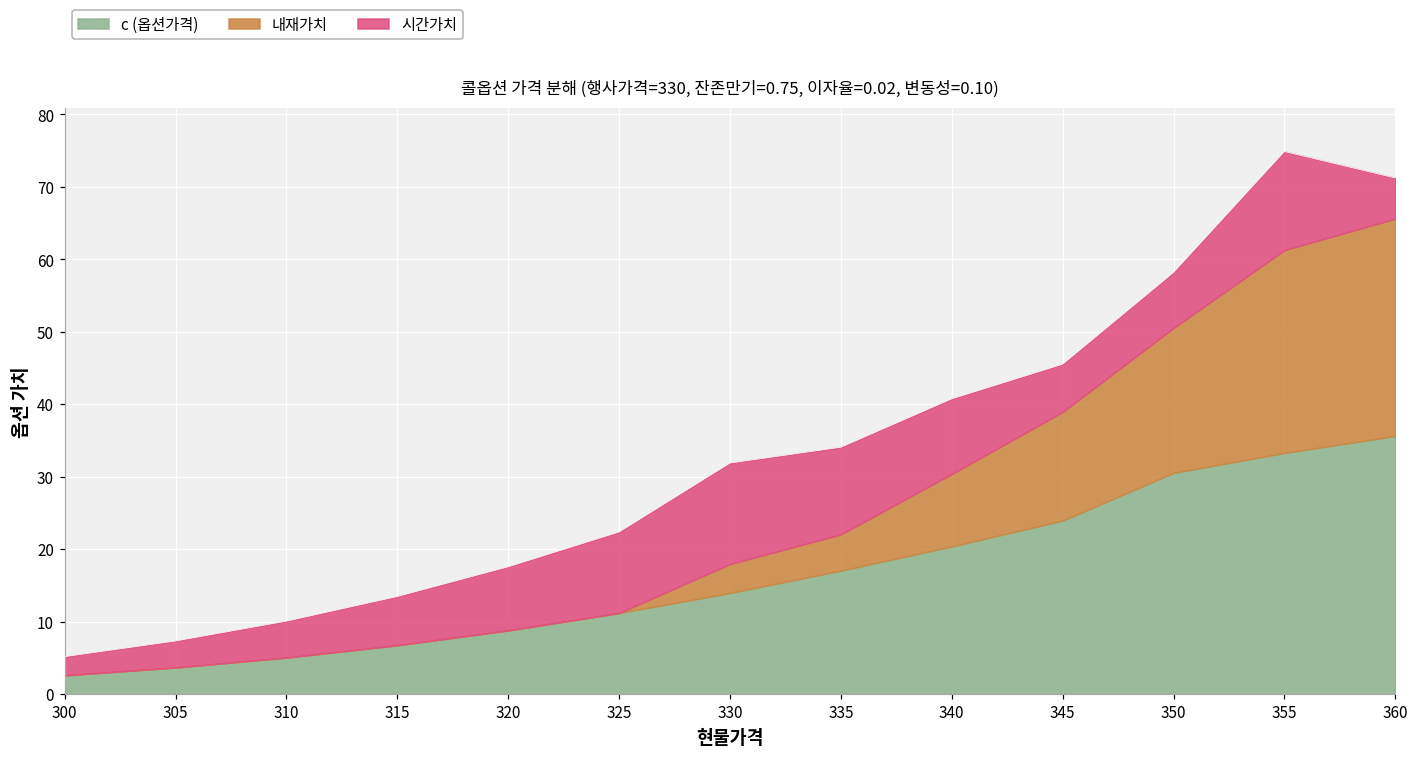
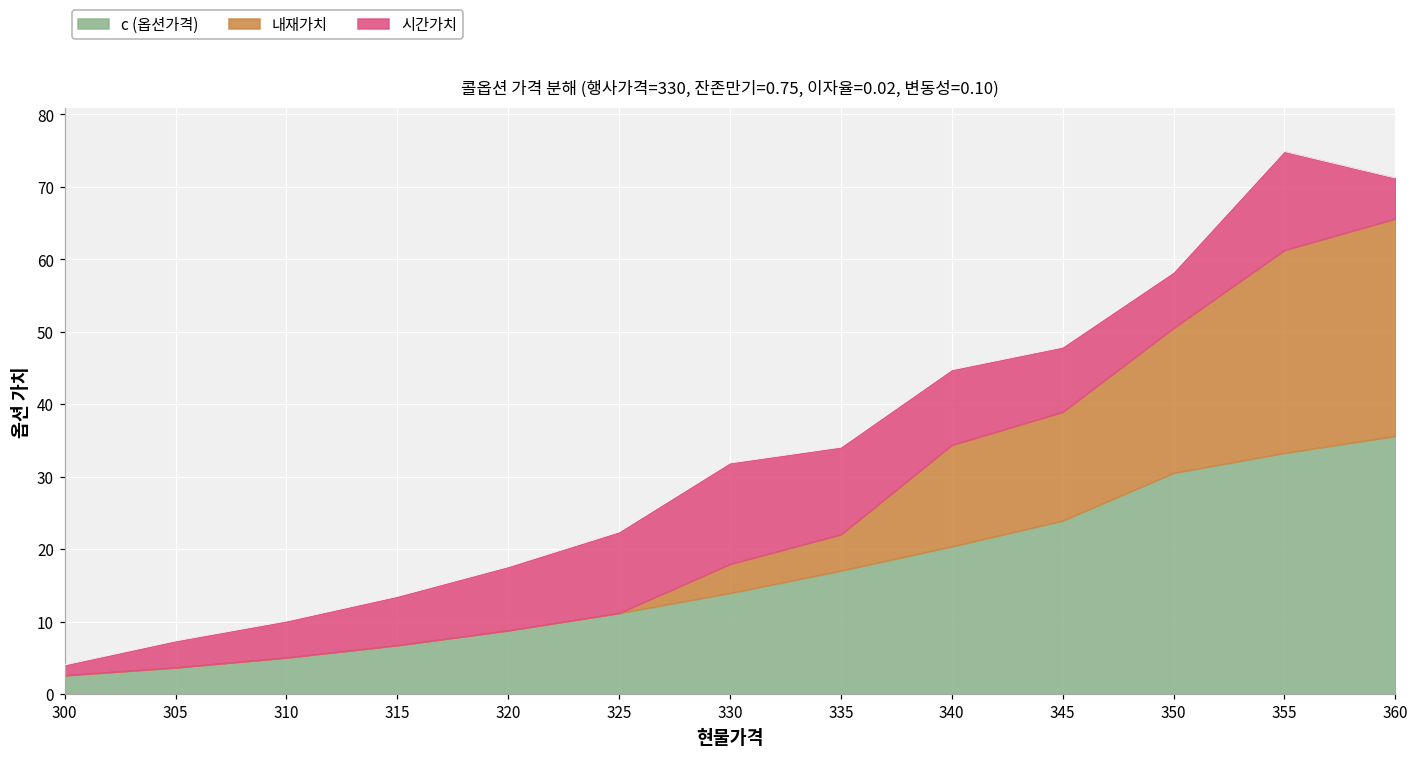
  {
    "c (옵션가격)": {
      "330": 14,
      "335": 17,
      "340": 20,
      "345": 24,
      "350": 31,
      "355": 33,
      "360": 36
    },
    "내재가치": {
      "330": 4,
      "335": 5,
-     "340": 10,
+     "340": 14,
      "345": 15,
      "350": 20,
      "355": 28,
      "360": 30
    },
    "시간가치": {
-     "300": 3,
+     "300": 1,
      "305": 4,
      "310": 5,
      "315": 7,
      "320": 9,
      "325": 11,
      "330": 14,
      "335": 12,
      "340": 10,
-     "345": 7,
+     "345": 9,
      "350": 8,
      "355": 14,
      "360": 6
    }
  }
